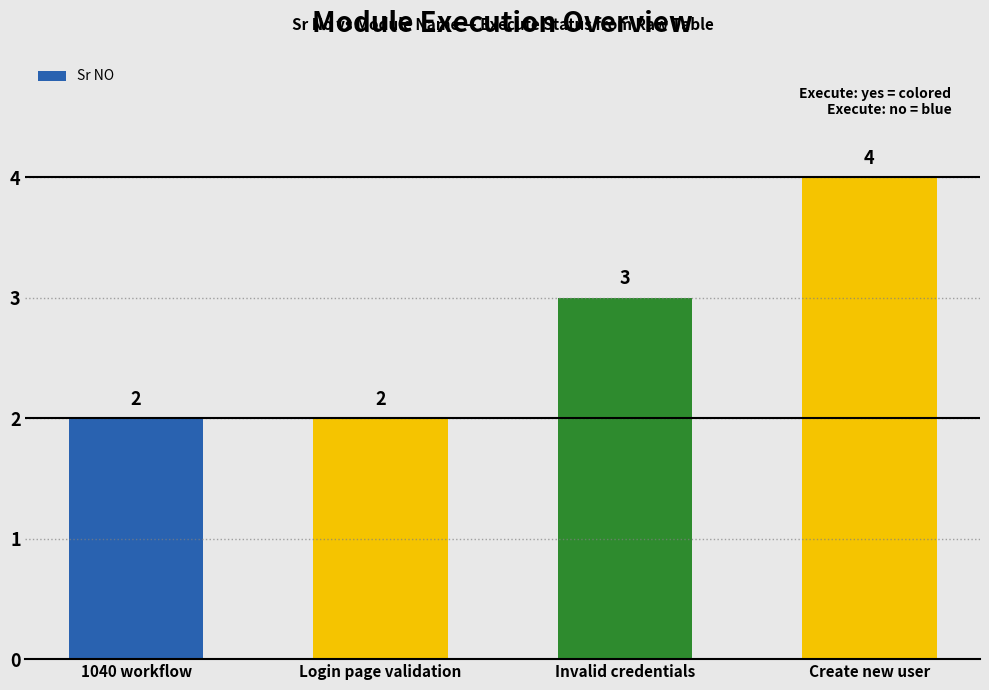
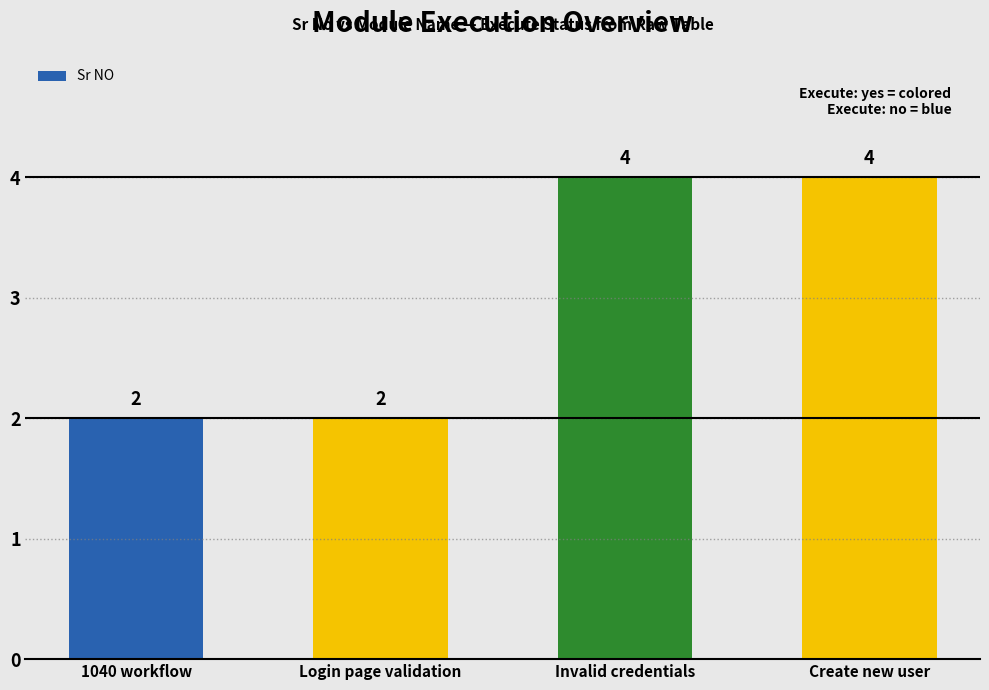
  {
    "1040 workflow": 2,
    "Login page validation": 2,
-   "Invalid credentials": 3,
+   "Invalid credentials": 4,
    "Create new user": 4
  }
